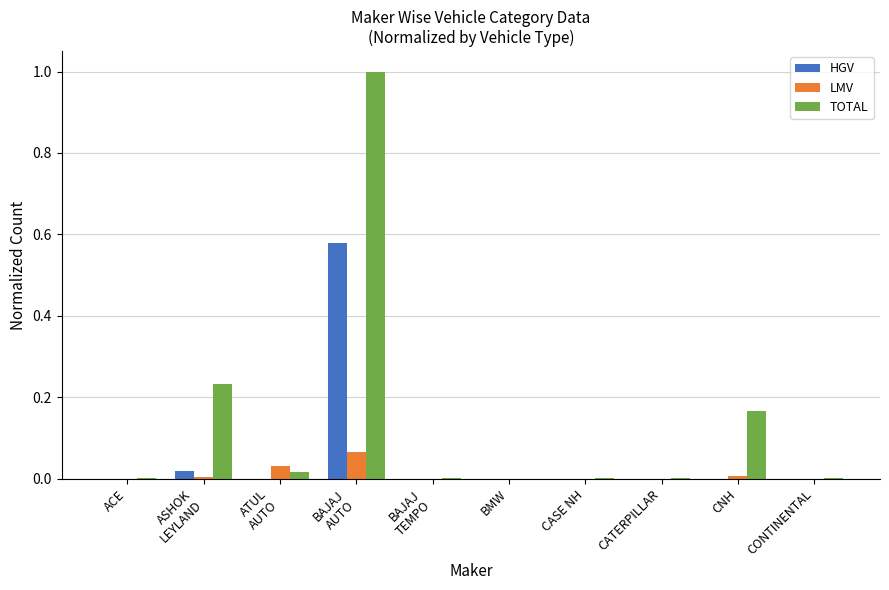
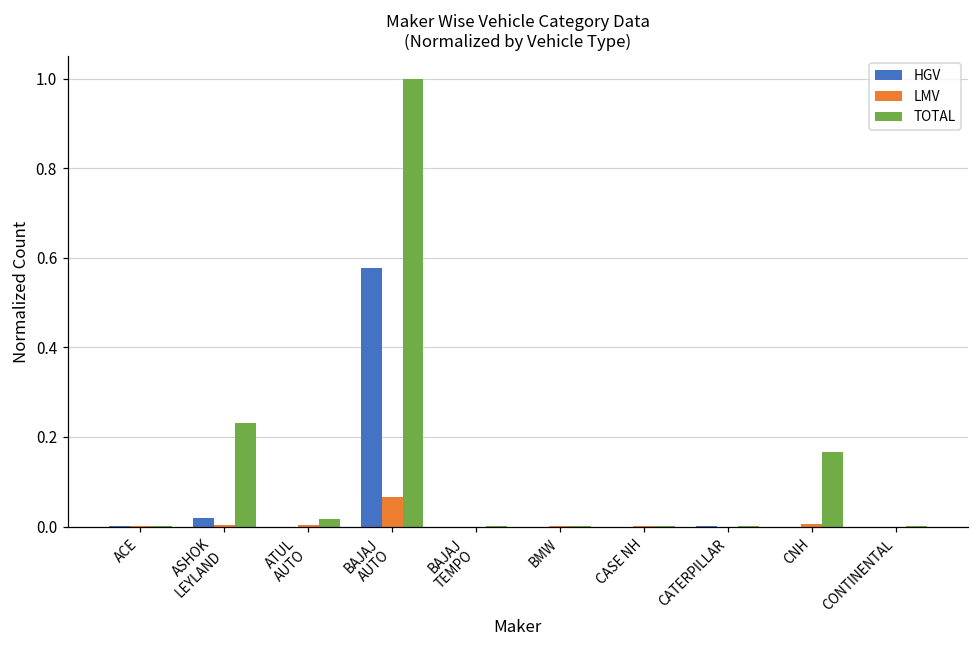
  {
    "HGV": {
      "ASHOK LEYLAND": 0.02,
      "ATUL AUTO": 0.00,
      "BAJAJ AUTO": 0.58,
      "BAJAJ TEMPO": 0.00,
      "BMW": 0.00,
      "CNH": 0.00,
      "CONTINENTAL": 0.00
    },
    "LMV": {
-     "ATUL AUTO": 0.03,
+     "ATUL AUTO": 0.00,
      "BAJAJ AUTO": 0.07,
      "CATERPILLAR": 0.00,
      "CONTINENTAL": 0.00
    },
    "TOTAL": {
      "ASHOK LEYLAND": 0.23,
      "ATUL AUTO": 0.02,
      "BAJAJ AUTO": 1.00,
      "CNH": 0.17
    }
  }
